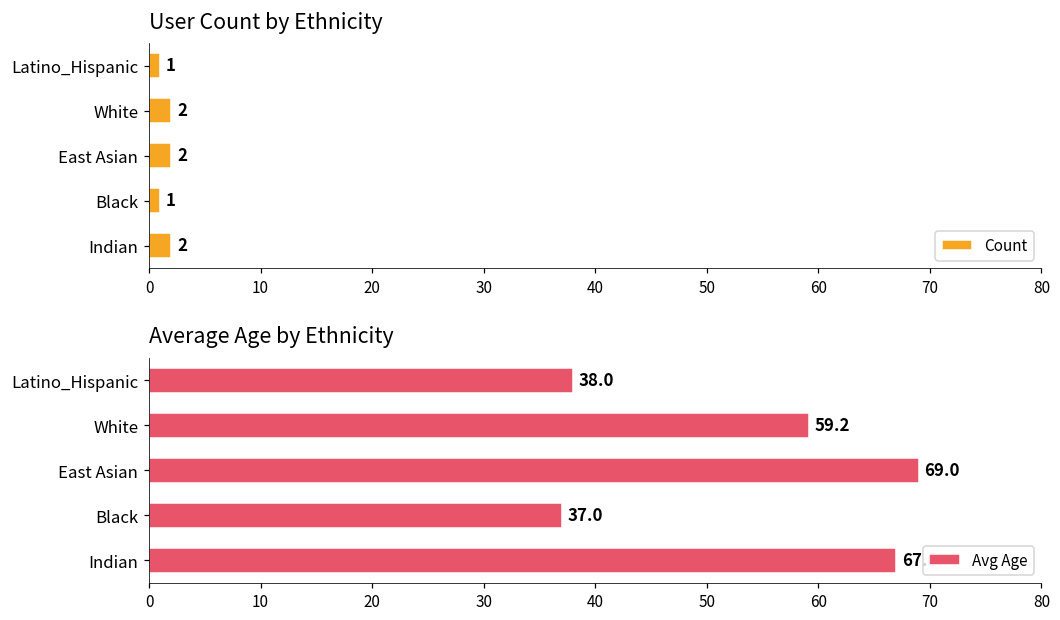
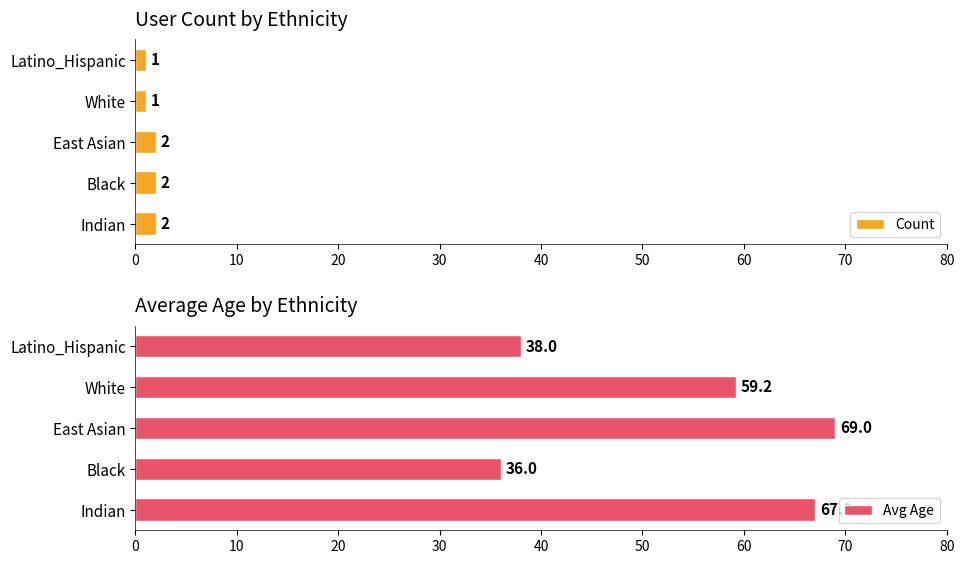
  {
    "User Count by Ethnicity": {
      "Latino_Hispanic": 1,
-     "White": 2,
+     "White": 1,
      "East Asian": 2,
-     "Black": 1,
+     "Black": 2,
      "Indian": 2
    },
    "Average Age by Ethnicity": {
      "Latino_Hispanic": 38.0,
      "White": 59.2,
      "East Asian": 69.0,
-     "Black": 37.0
+     "Black": 36.0
    }
  }
